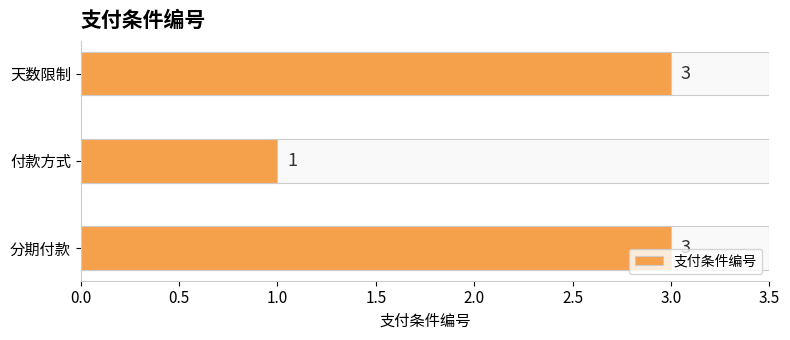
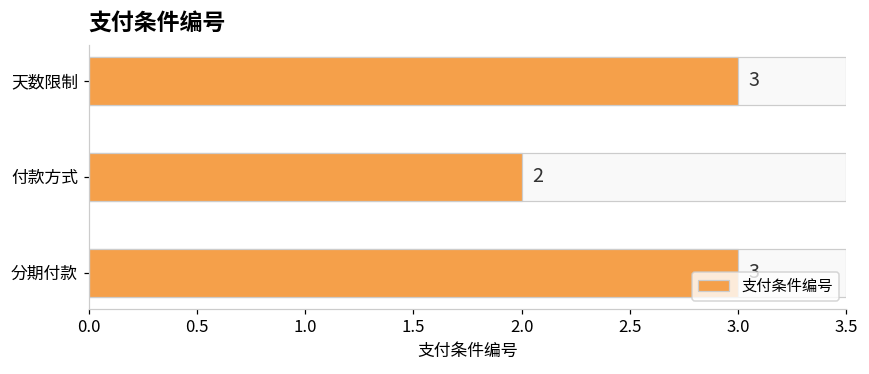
  {
    "天数限制": 3,
-   "付款方式": 1
+   "付款方式": 2
  }
